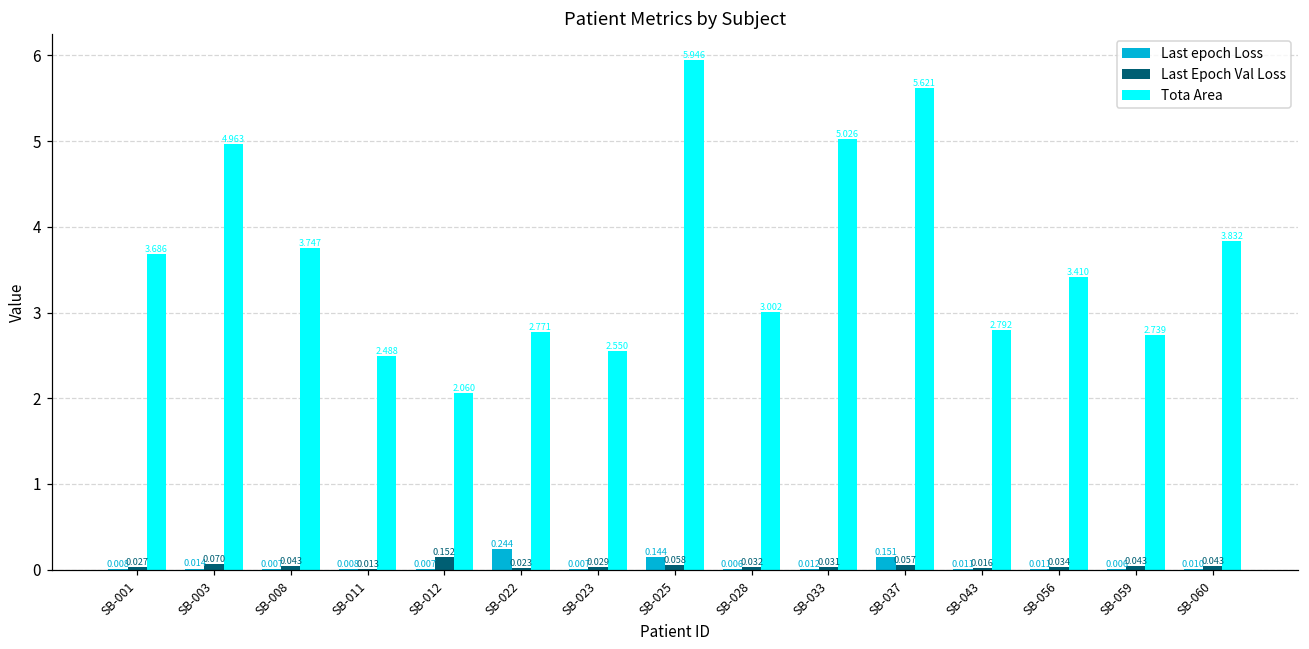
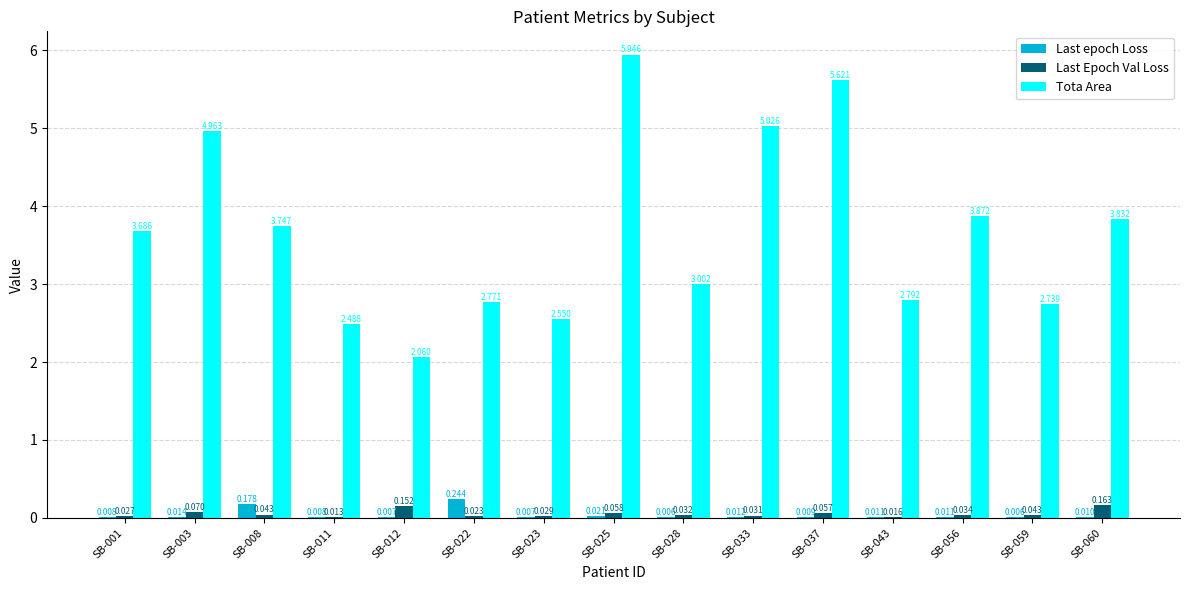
  {
    "Last epoch Loss": {
      "SB-001": 0.008,
      "SB-003": 0.014,
-     "SB-008": 0.007,
+     "SB-008": 0.178,
      "SB-011": 0.008,
      "SB-012": 0.007,
      "SB-022": 0.244,
      "SB-023": 0.007,
-     "SB-025": 0.144,
+     "SB-025": 0.021,
      "SB-028": 0.006,
      "SB-033": 0.012,
-     "SB-037": 0.151,
+     "SB-037": 0.009,
      "SB-043": 0.011,
      "SB-056": 0.011,
      "SB-059": 0.006,
      "SB-060": 0.010
    },
    "Last Epoch Val Loss": {
      "SB-001": 0.027,
      "SB-003": 0.070,
      "SB-008": 0.043,
      "SB-011": 0.013,
      "SB-012": 0.152,
      "SB-022": 0.023,
      "SB-023": 0.029,
      "SB-025": 0.058,
      "SB-028": 0.032,
      "SB-033": 0.031,
      "SB-037": 0.057,
      "SB-043": 0.016,
      "SB-056": 0.034,
      "SB-059": 0.043,
-     "SB-060": 0.043
+     "SB-060": 0.163
    },
    "Tota Area": {
      "SB-001": 3.686,
      "SB-003": 4.963,
      "SB-008": 3.747,
      "SB-011": 2.488,
      "SB-012": 2.060,
      "SB-022": 2.771,
      "SB-023": 2.550,
      "SB-025": 5.946,
      "SB-028": 3.002,
      "SB-033": 5.026,
      "SB-037": 5.621,
      "SB-043": 2.792,
-     "SB-056": 3.410,
+     "SB-056": 3.872,
      "SB-059": 2.739,
      "SB-060": 3.832
    }
  }
